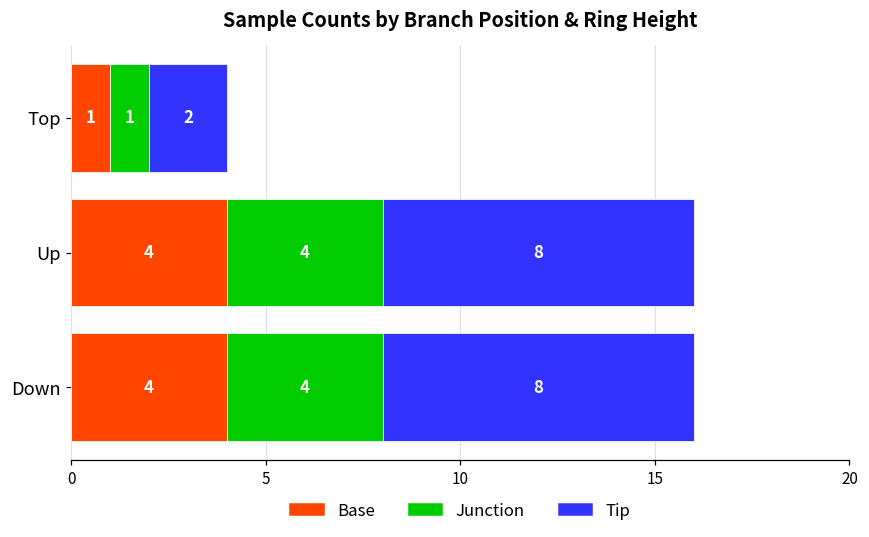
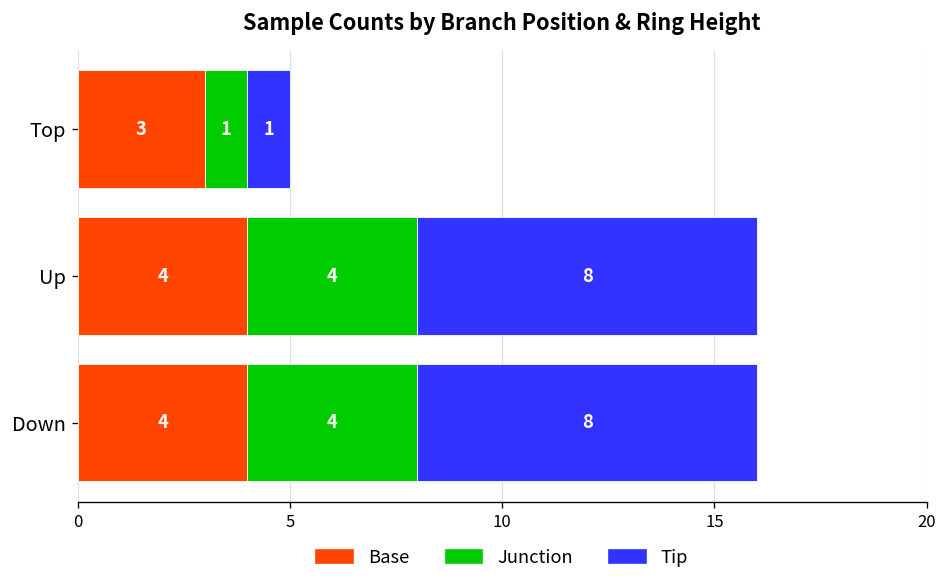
  {
    "Base": {
-     "Top": 1,
+     "Top": 3,
      "Up": 4,
      "Down": 4
    },
    "Junction": {
      "Top": 1,
      "Up": 4,
      "Down": 4
    },
    "Tip": {
-     "Top": 2,
+     "Top": 1,
      "Up": 8,
      "Down": 8
    }
  }
